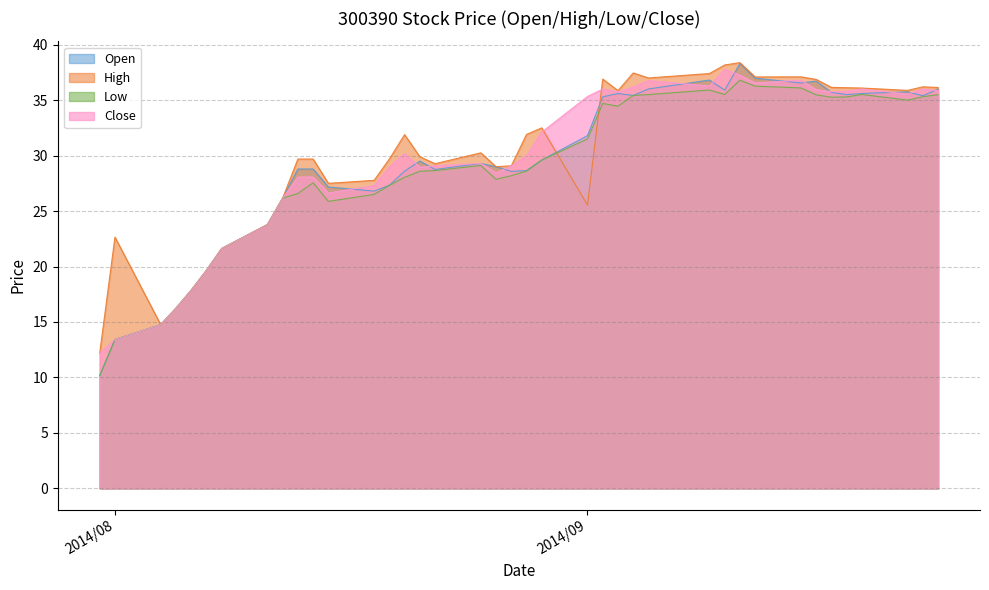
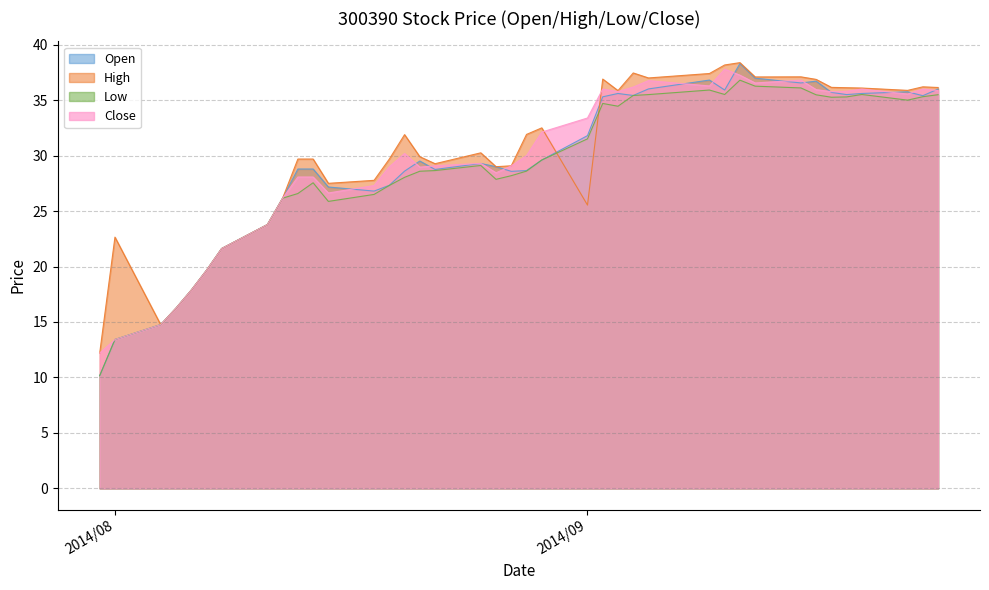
  {
    "Open": {
      "2014/09": 31.8
    },
    "High": {
      "2014/08": 22.7,
      "2014/09": 25.5
    },
    "Low": {
      "2014/09": 31.5
    },
    "Close": {
-     "2014/09": 35.3
+     "2014/09": 33.4
    }
  }
